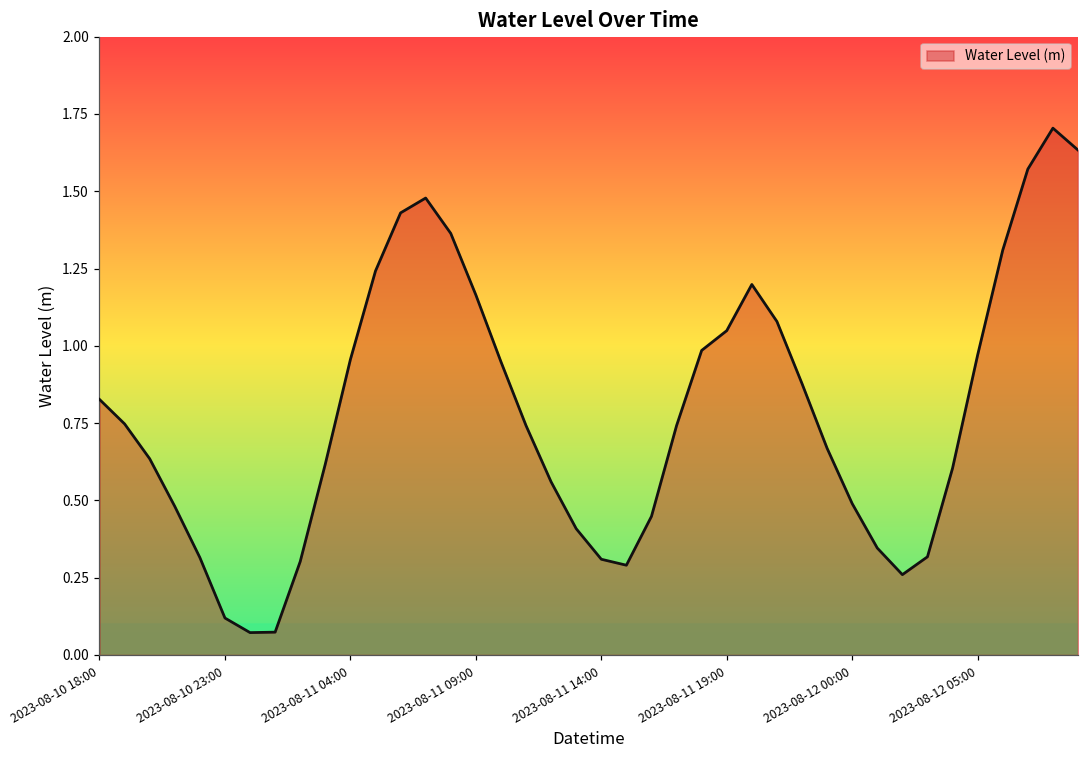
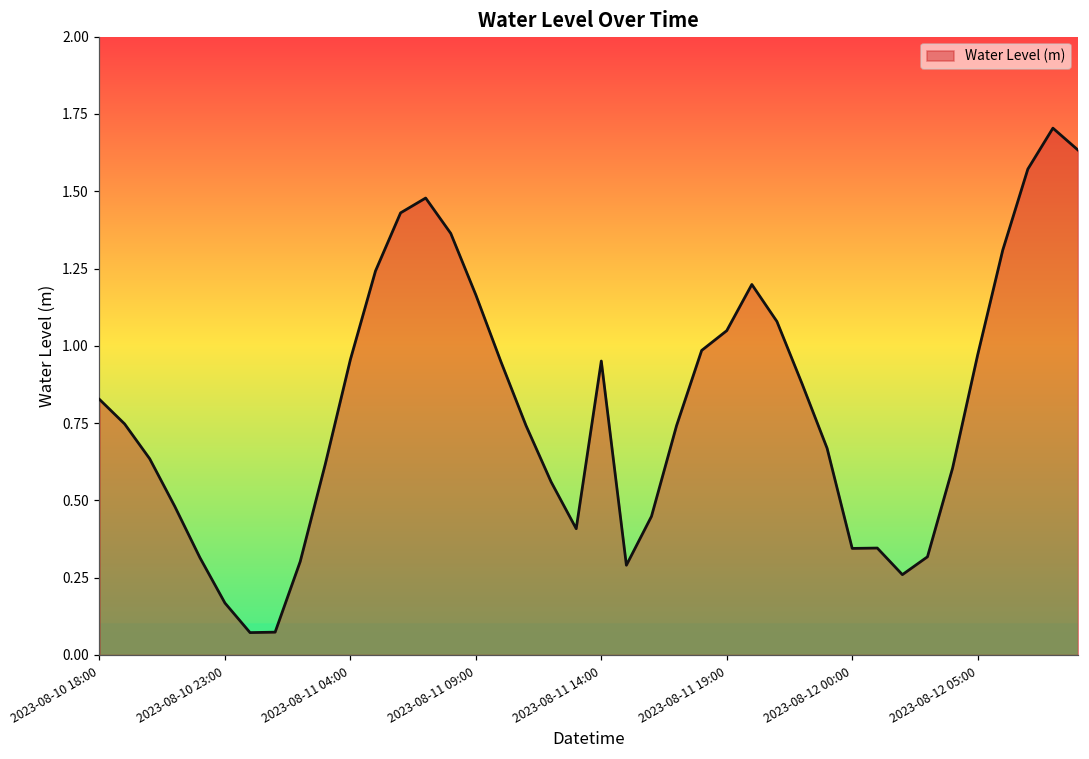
  {
    "2023-08-10 18:00": 0.83,
-   "2023-08-10 23:00": 0.12,
+   "2023-08-10 23:00": 0.17,
    "2023-08-11 04:00": 0.96,
    "2023-08-11 09:00": 1.16,
-   "2023-08-11 14:00": 0.31,
+   "2023-08-11 14:00": 0.95,
    "2023-08-11 19:00": 1.05,
-   "2023-08-12 00:00": 0.49,
+   "2023-08-12 00:00": 0.34,
    "2023-08-12 05:00": 0.97
  }
